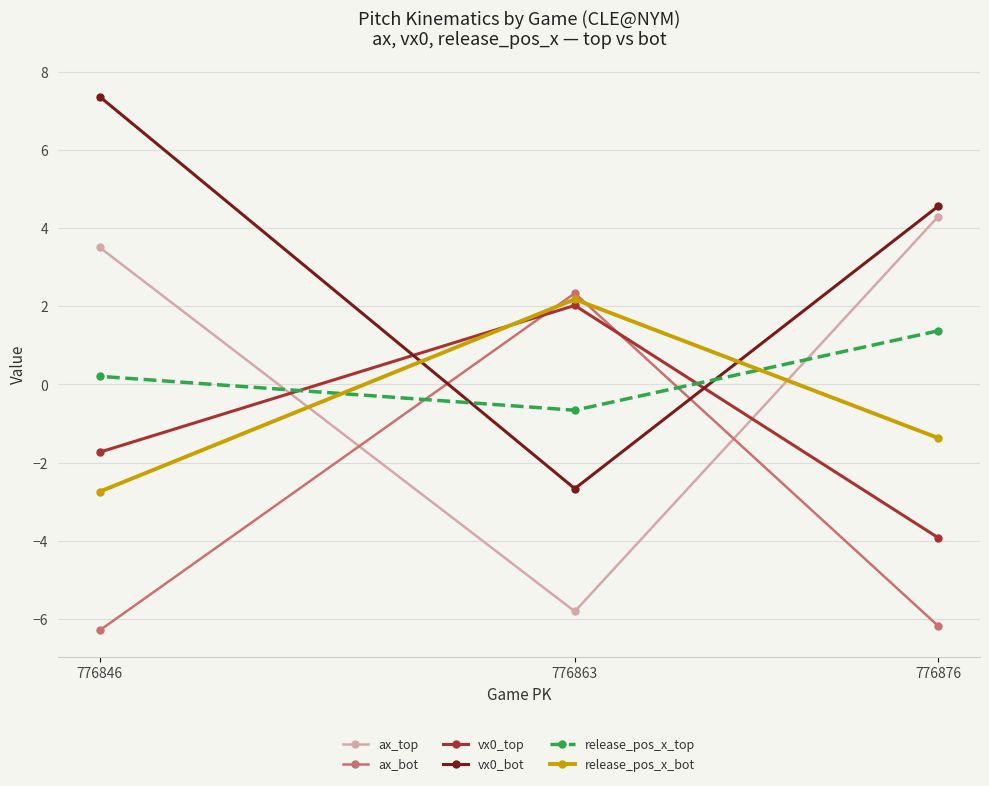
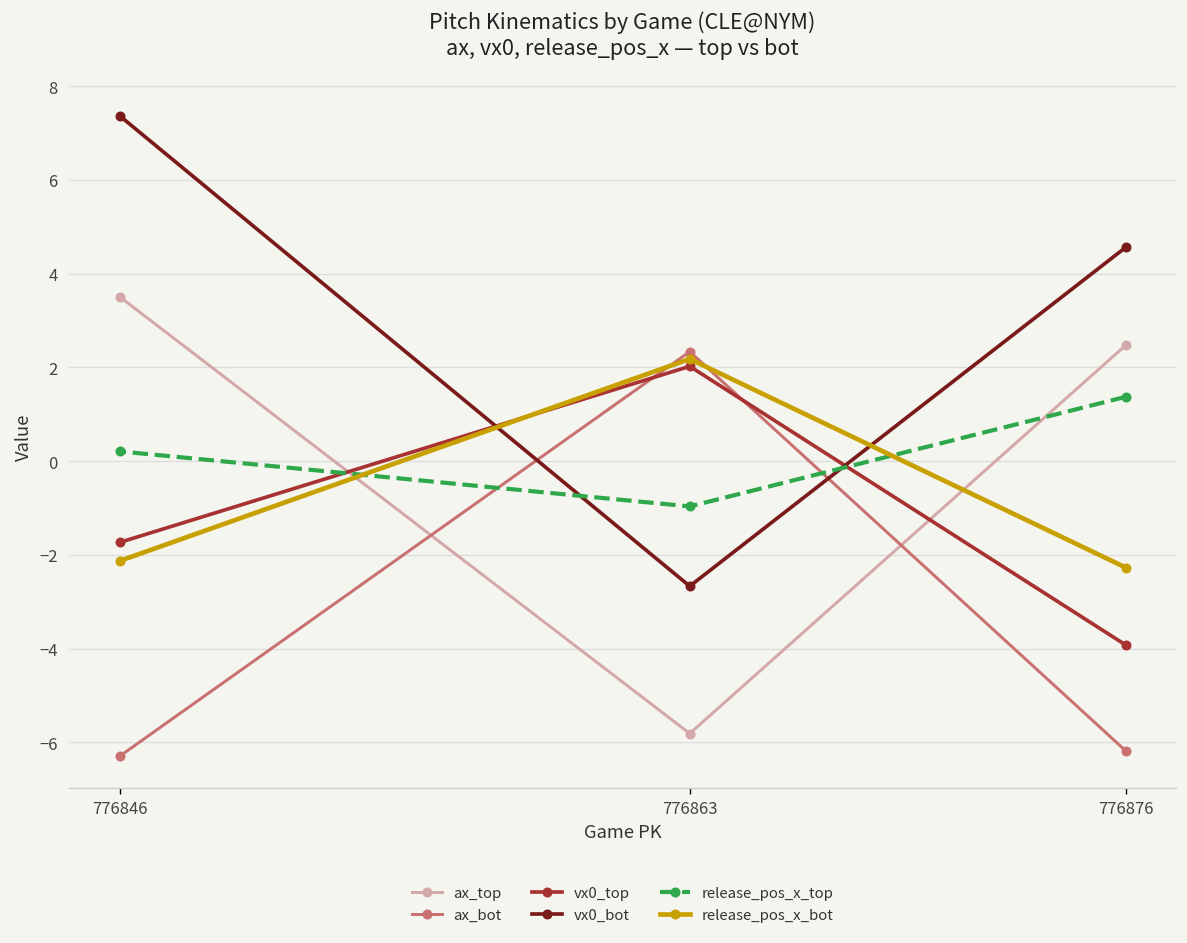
  {
    "ax_top": {
      "776846": 3.5,
      "776863": -5.8,
-     "776876": 4.3
+     "776876": 2.5
    },
    "ax_bot": {
      "776846": -6.3,
      "776863": 2.3,
      "776876": -6.2
    },
    "release_pos_x_top": {
      "776846": 0.2,
-     "776863": -0.7,
+     "776863": -1.0,
      "776876": 1.4
    },
    "release_pos_x_bot": {
-     "776846": -2.7,
+     "776846": -2.1,
      "776863": 2.2,
-     "776876": -1.4
+     "776876": -2.3
    }
  }
